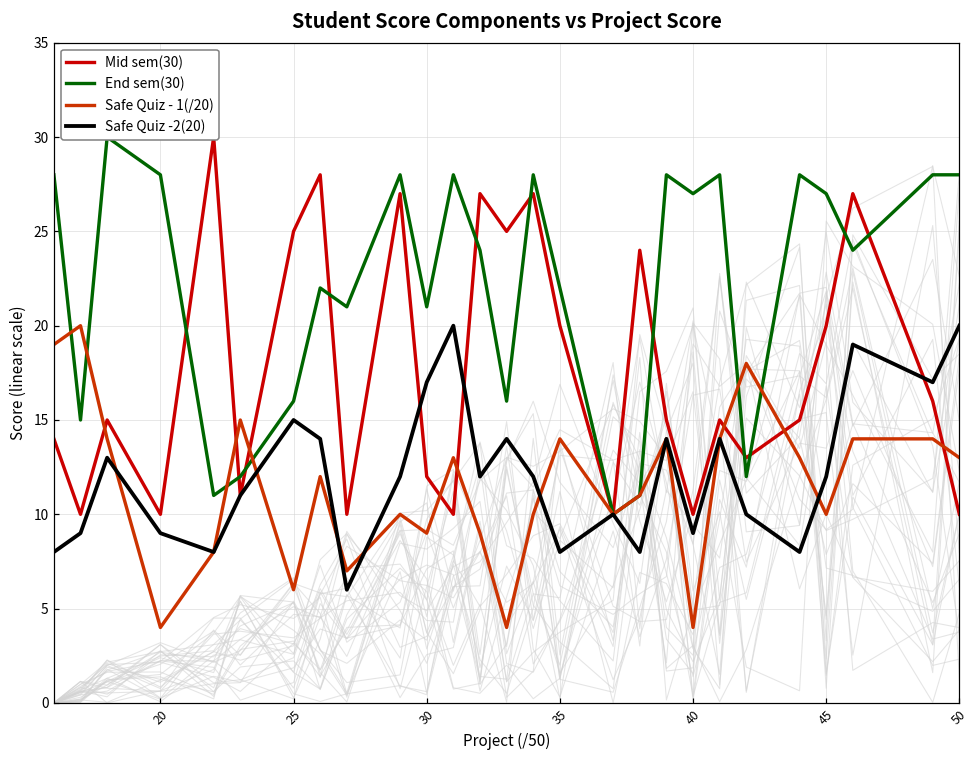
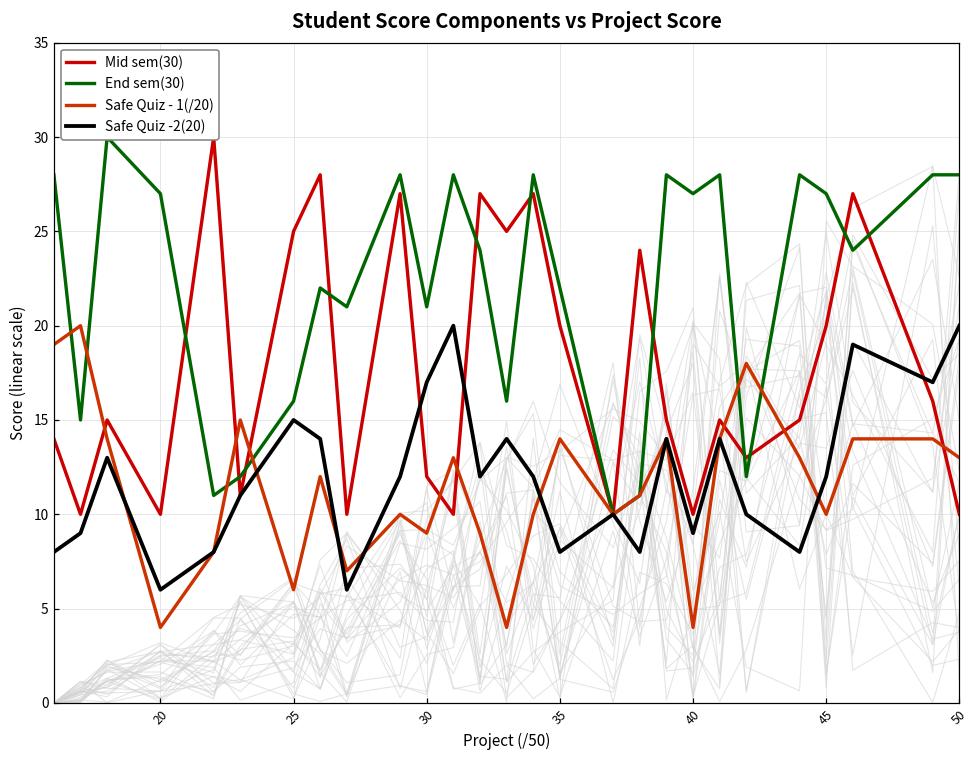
  {
    "End sem(30)": {
-     "20": 28,
+     "20": 27,
      "25": 16,
      "30": 21,
      "35": 22,
      "40": 27,
      "45": 27
    },
    "Safe Quiz -2(20)": {
-     "20": 9,
+     "20": 6,
      "25": 15,
      "30": 17,
      "35": 8,
      "40": 9,
      "45": 12,
      "50": 20
    }
  }
